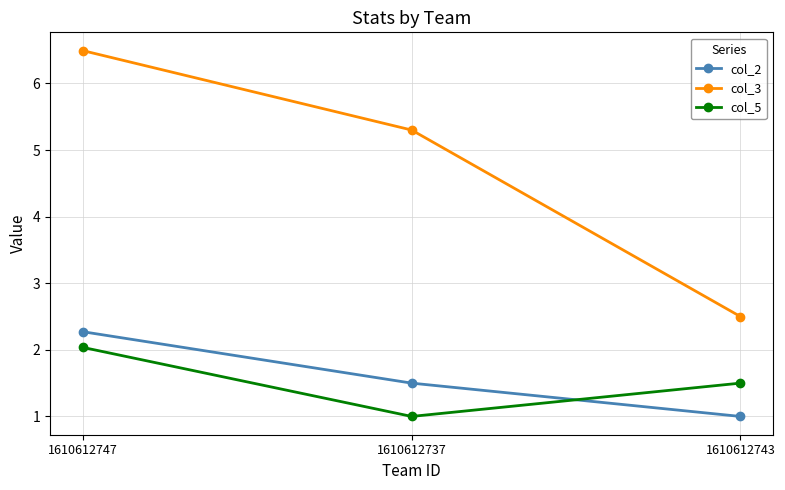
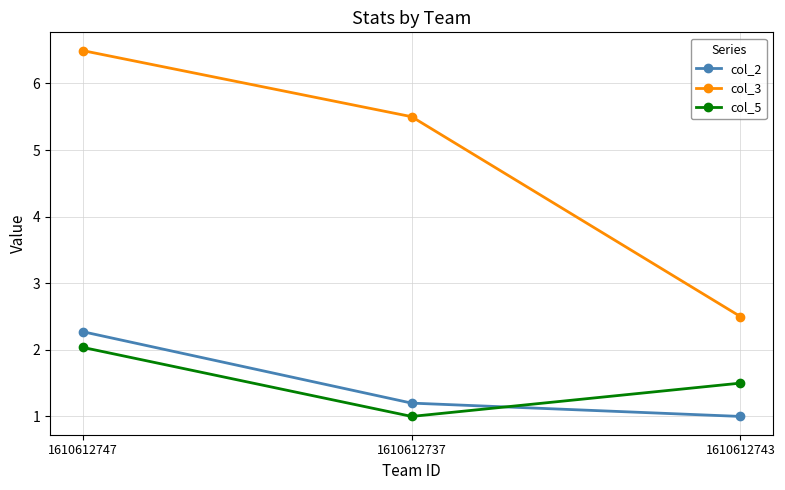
  {
    "col_2": {
      "1610612747": 2.3,
-     "1610612737": 1.5,
+     "1610612737": 1.2,
      "1610612743": 1.0
    },
    "col_3": {
      "1610612747": 6.5,
-     "1610612737": 5.3,
+     "1610612737": 5.5,
      "1610612743": 2.5
    },
    "col_5": {
      "1610612747": 2.0,
      "1610612737": 1.0,
      "1610612743": 1.5
    }
  }
